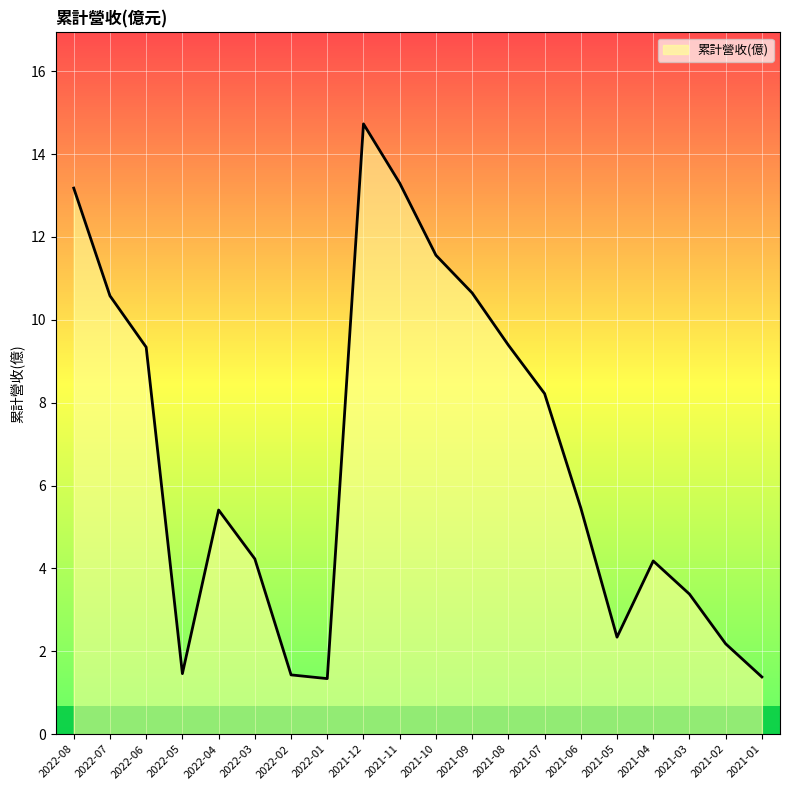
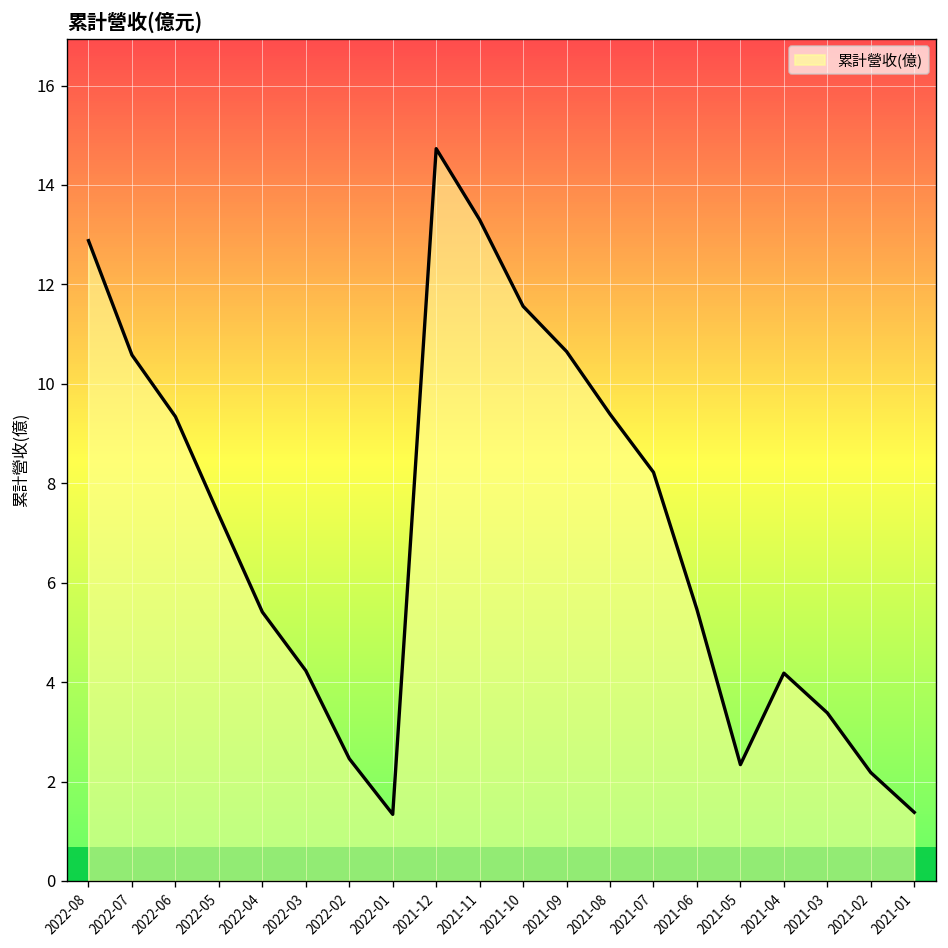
  {
-   "2022-08": 13.2,
+   "2022-08": 12.9,
    "2022-07": 10.6,
    "2022-06": 9.3,
-   "2022-05": 1.5,
+   "2022-05": 7.4,
    "2022-04": 5.4,
    "2022-03": 4.2,
-   "2022-02": 1.4,
+   "2022-02": 2.5,
    "2022-01": 1.3,
    "2021-12": 14.7,
    "2021-11": 13.3,
    "2021-10": 11.6,
    "2021-09": 10.7,
    "2021-08": 9.4,
    "2021-07": 8.2,
    "2021-06": 5.5,
    "2021-05": 2.3,
    "2021-04": 4.2,
    "2021-03": 3.4,
    "2021-02": 2.2,
    "2021-01": 1.4
  }
